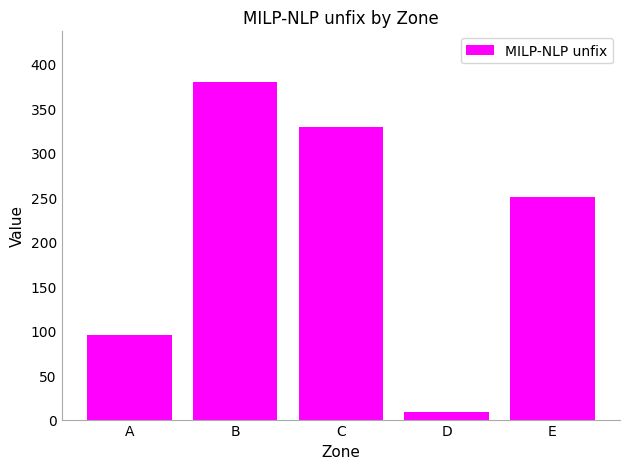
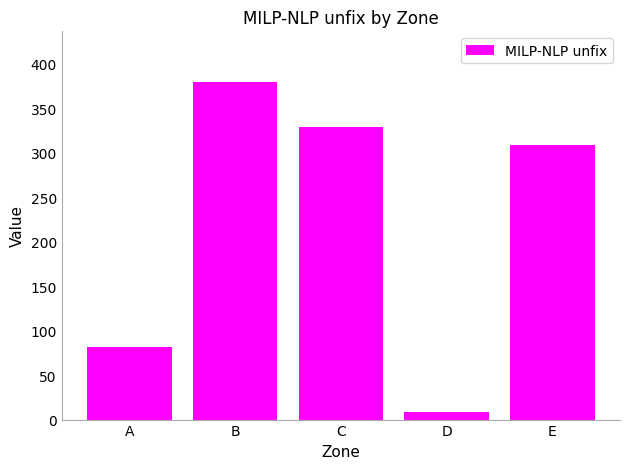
  {
-   "A": 100,
+   "A": 80,
    "B": 380,
    "C": 330,
    "D": 10,
-   "E": 250
+   "E": 310
  }
